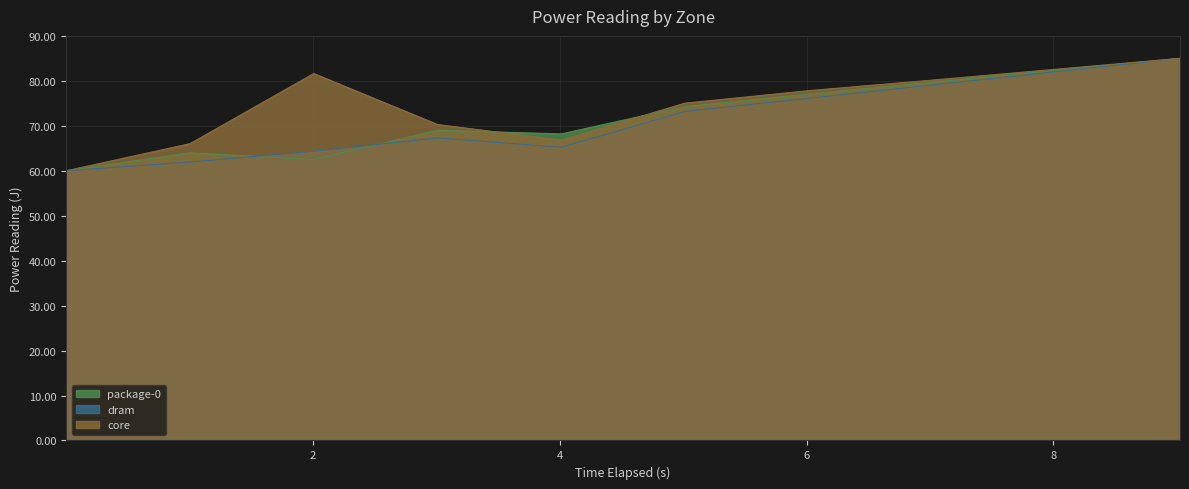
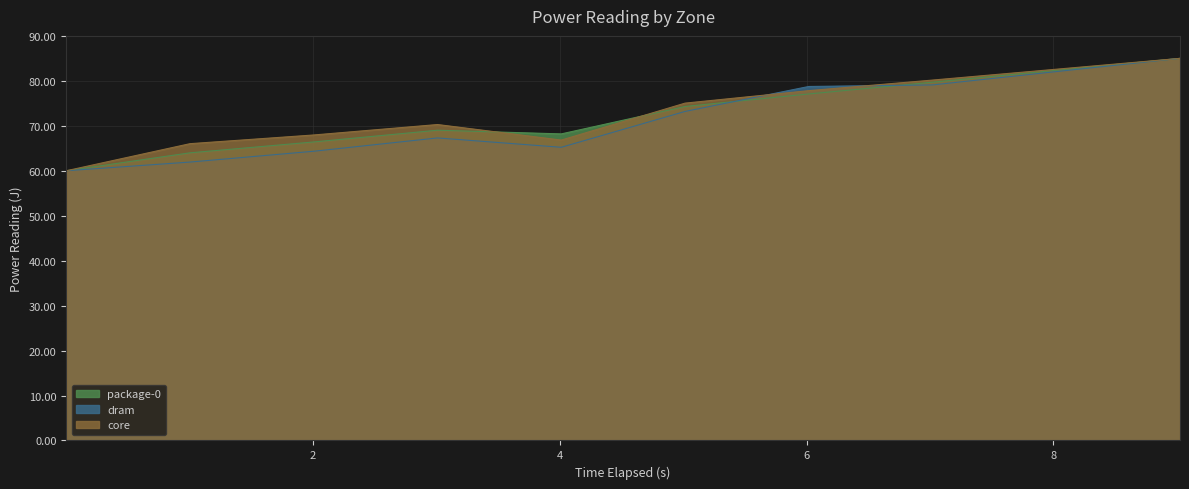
  {
    "package-0": {
-     "2": 62,
+     "2": 66,
      "4": 68,
      "6": 77
    },
    "dram": {
      "2": 64,
      "4": 65,
-     "6": 76
+     "6": 79
    },
    "core": {
-     "2": 82,
+     "2": 68,
      "4": 67,
      "6": 78
    }
  }
